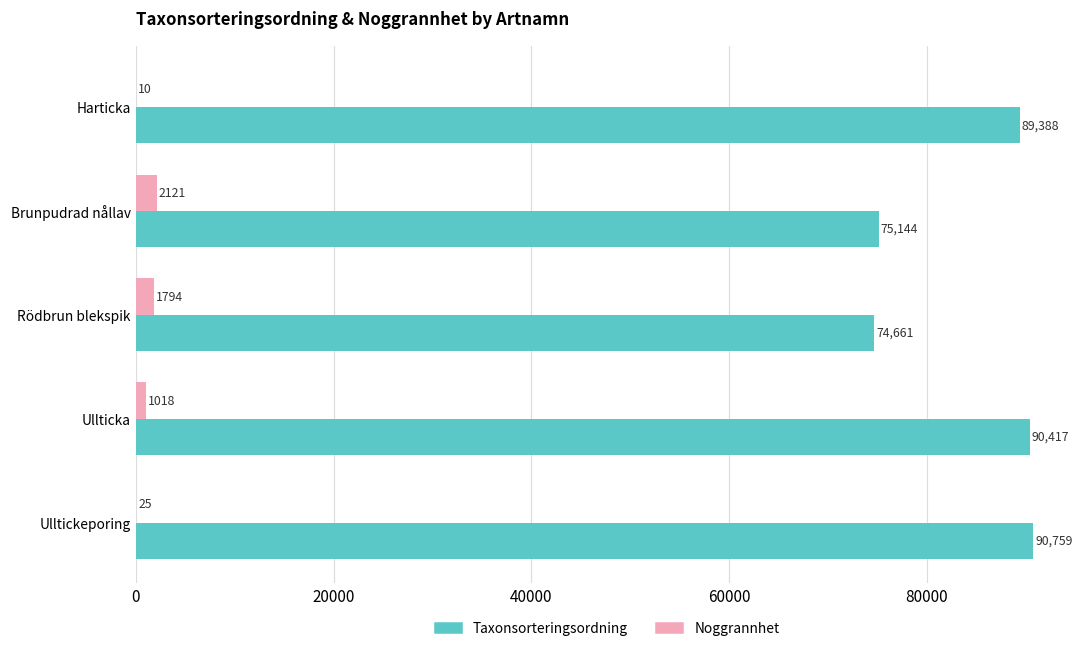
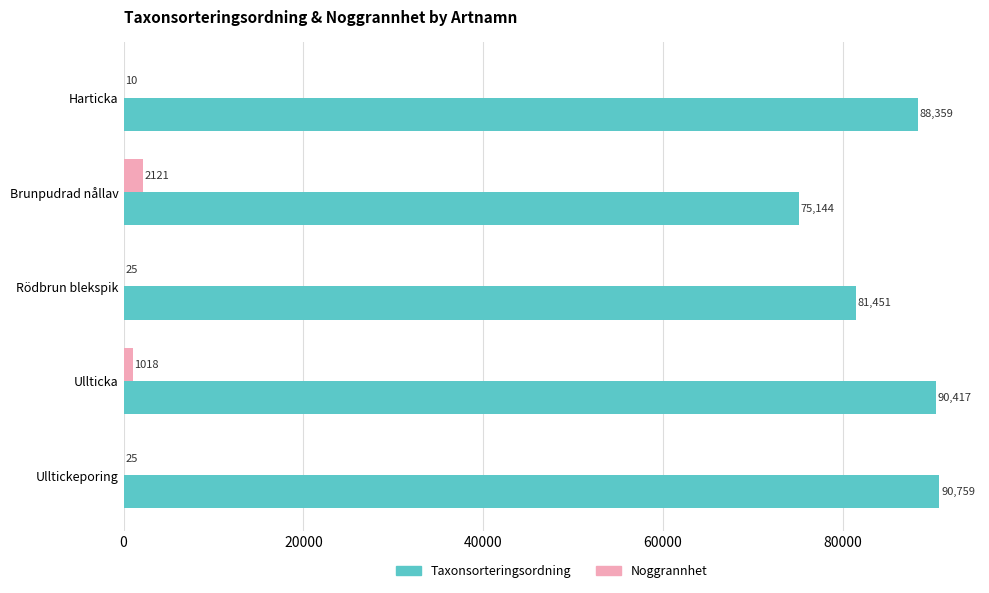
  {
    "Taxonsorteringsordning": {
-     "Harticka": "89,388",
+     "Harticka": "88,359",
      "Brunpudrad nållav": "75,144",
-     "Rödbrun blekspik": "74,661",
+     "Rödbrun blekspik": "81,451",
      "Ullticka": "90,417",
      "Ulltickeporing": "90,759"
    },
    "Noggrannhet": {
      "Harticka": "10",
      "Brunpudrad nållav": "2121",
-     "Rödbrun blekspik": "1794",
+     "Rödbrun blekspik": "25",
      "Ullticka": "1018",
      "Ulltickeporing": "25"
    }
  }
